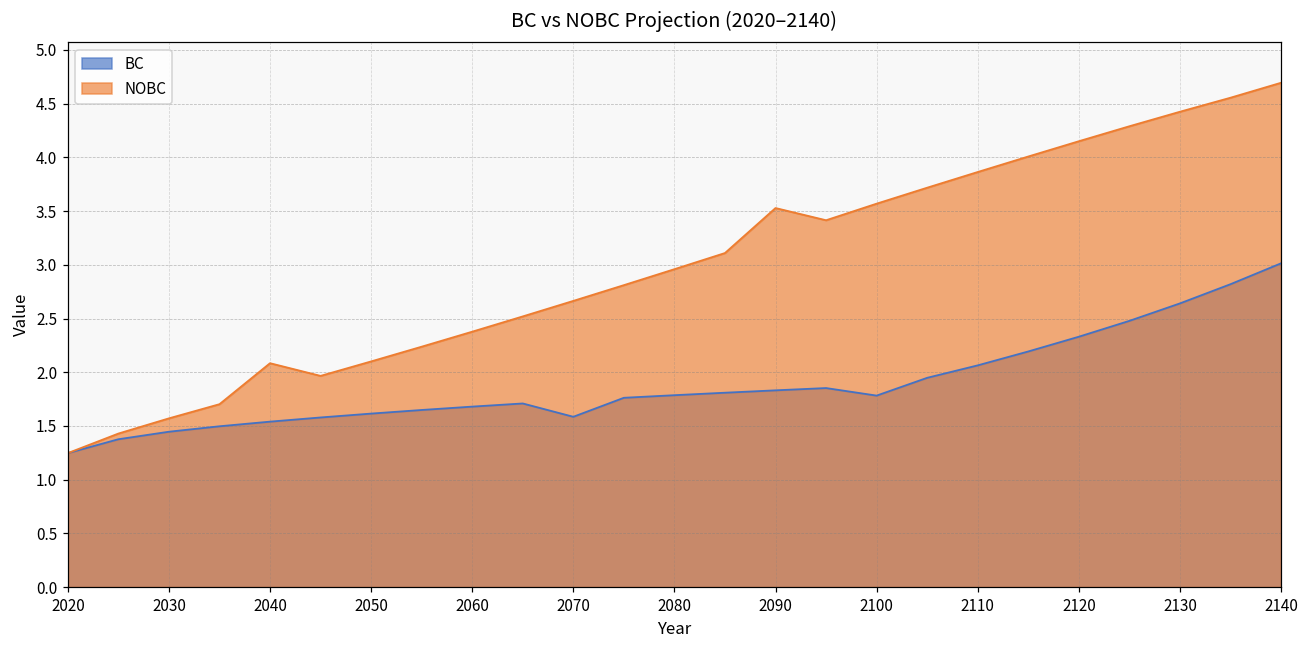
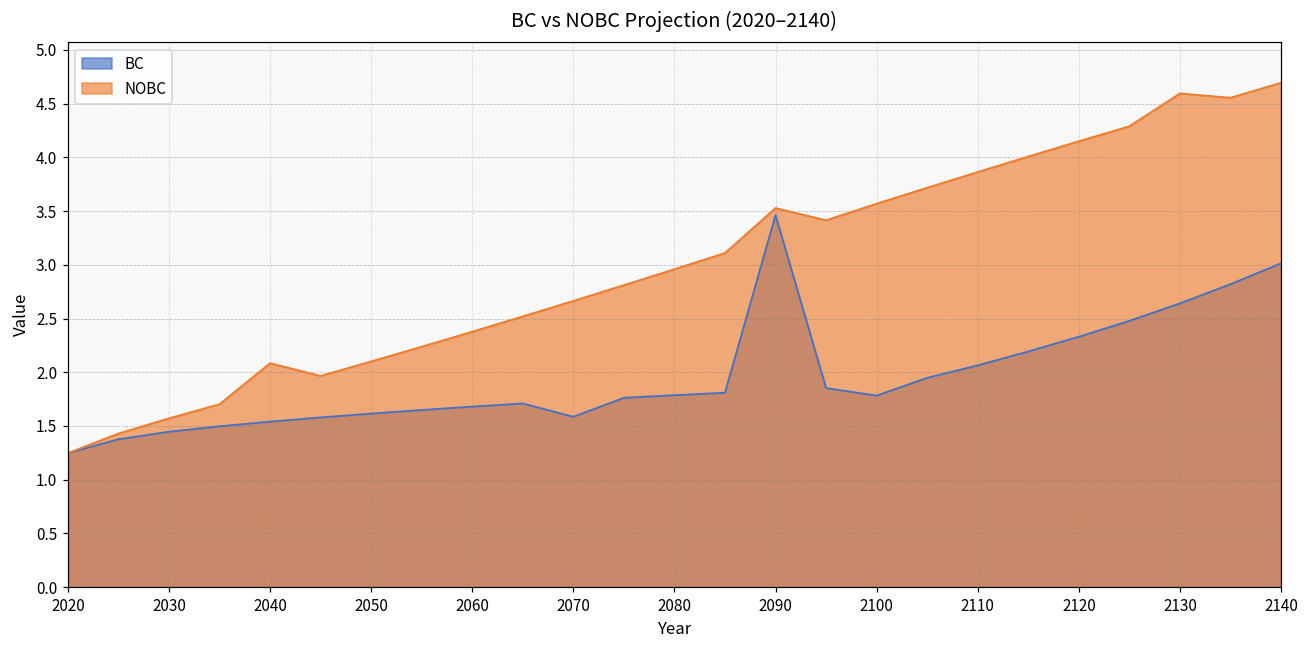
  {
    "BC": {
      "2030": 1.4,
      "2040": 1.5,
      "2050": 1.6,
      "2060": 1.7,
      "2070": 1.6,
      "2080": 1.8,
-     "2090": 1.8,
+     "2090": 3.5,
      "2100": 1.8,
      "2110": 2.1,
      "2120": 2.3,
      "2130": 2.6,
      "2140": 3.0
    },
    "NOBC": {
      "2030": 1.6,
      "2040": 2.1,
      "2050": 2.1,
      "2060": 2.4,
      "2070": 2.7,
      "2080": 3.0,
      "2090": 3.5,
      "2100": 3.6,
      "2110": 3.9,
      "2120": 4.2,
-     "2130": 4.4,
+     "2130": 4.6,
      "2140": 4.7
    }
  }
